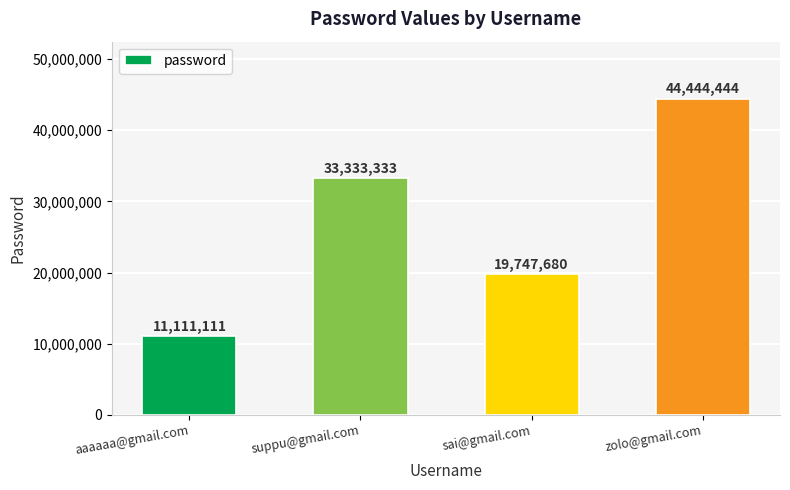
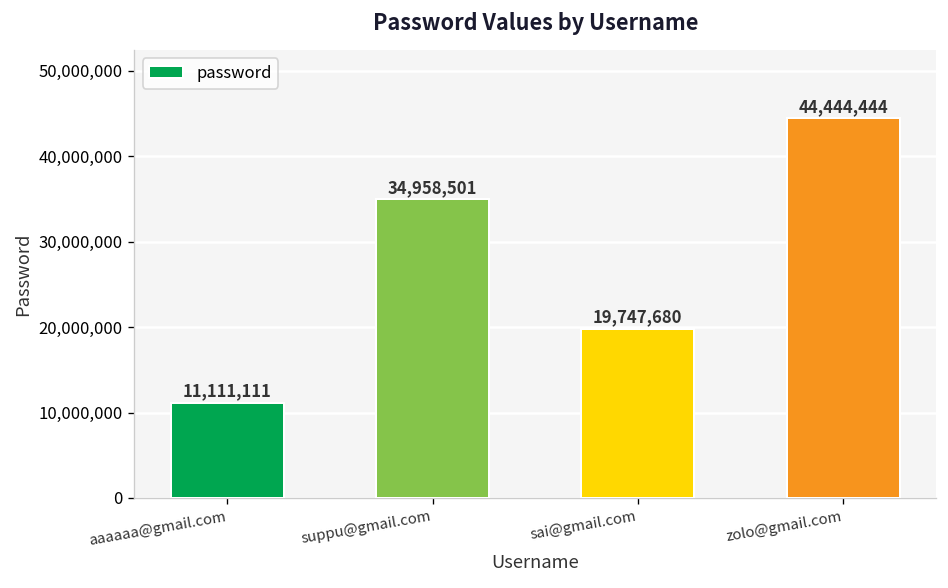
  {
    "aaaaaa@gmail.com": "11,111,111",
-   "suppu@gmail.com": "33,333,333",
+   "suppu@gmail.com": "34,958,501",
    "sai@gmail.com": "19,747,680",
    "zolo@gmail.com": "44,444,444"
  }
